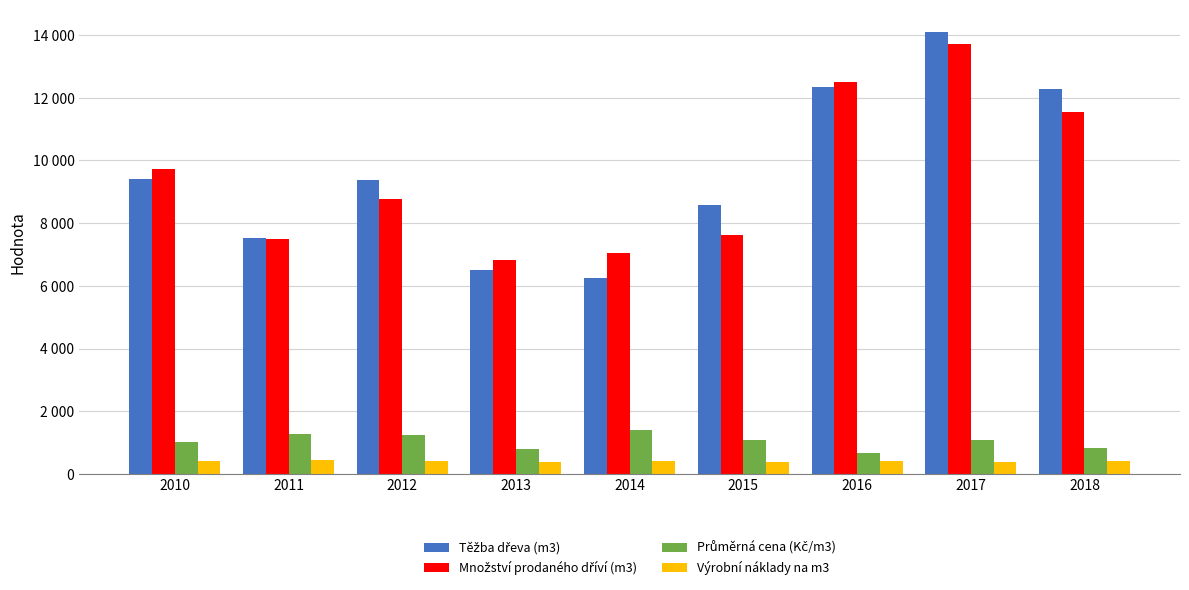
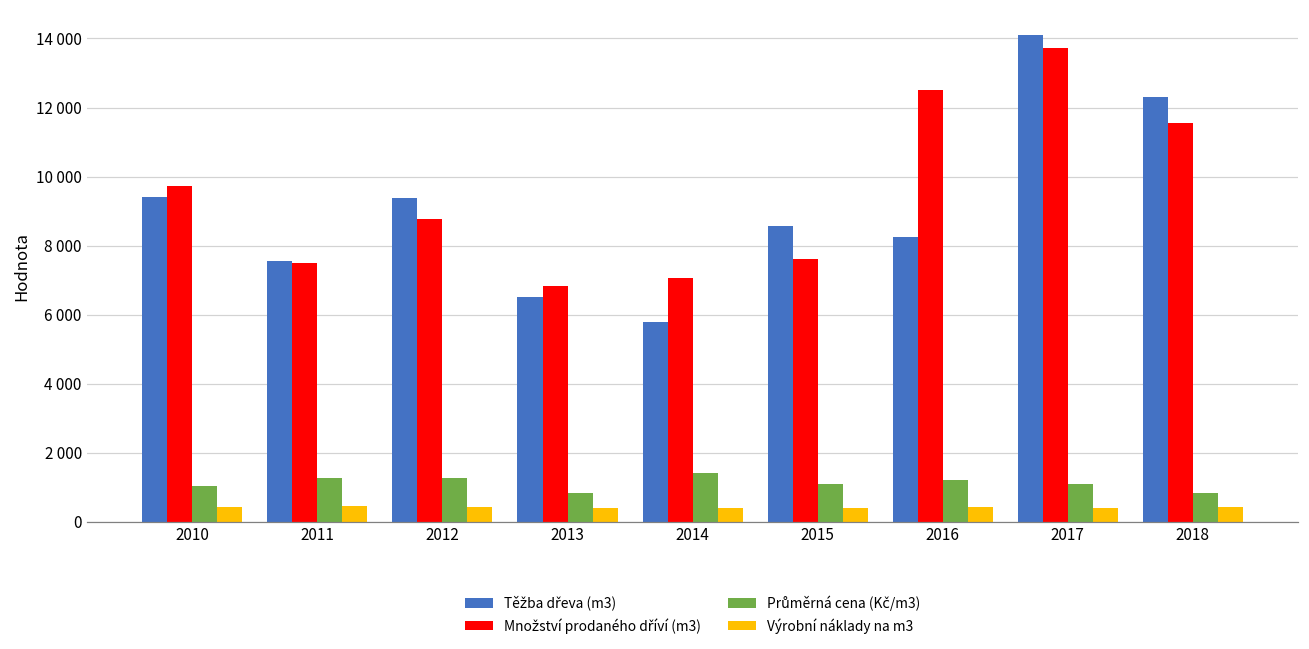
  {
    "Těžba dřeva (m3)": {
      "2010": 9400,
      "2011": 7500,
      "2012": 9400,
      "2013": 6500,
-     "2014": 6200,
+     "2014": 5800,
      "2015": 8600,
-     "2016": 12400,
+     "2016": 8300,
      "2017": 14100,
      "2018": 12300
    },
    "Množství prodaného dříví (m3)": {
      "2010": 9700,
      "2011": 7500,
      "2012": 8800,
      "2013": 6800,
      "2014": 7000,
      "2015": 7600,
      "2016": 12500,
      "2017": 13700,
      "2018": 11500
    },
    "Průměrná cena (Kč/m3)": {
      "2010": 1000,
      "2011": 1300,
      "2012": 1300,
      "2013": 800,
      "2014": 1400,
      "2015": 1100,
-     "2016": 700,
+     "2016": 1200,
      "2017": 1100,
      "2018": 800
    },
    "Výrobní náklady na m3": {
      "2010": 400,
      "2011": 500,
      "2012": 400,
      "2013": 400,
      "2014": 400,
      "2015": 400,
      "2016": 400,
      "2017": 400,
      "2018": 400
    }
  }
